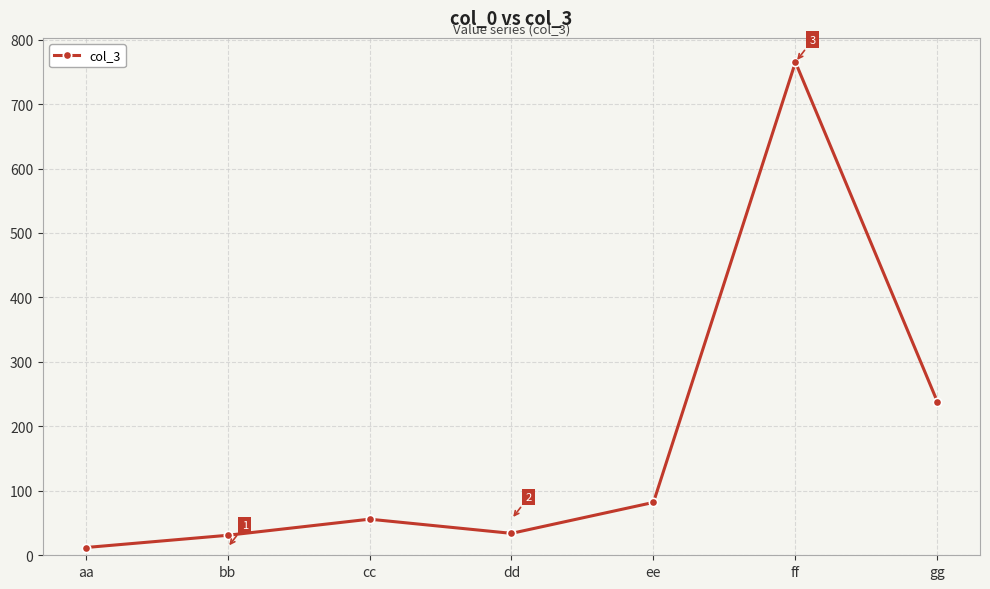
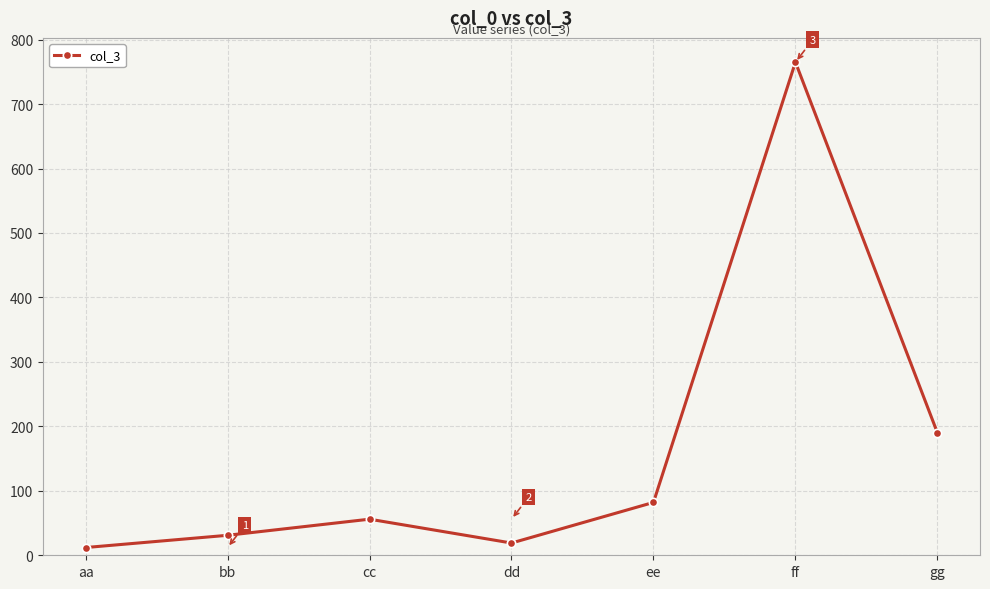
  {
    "aa": 10,
    "cc": 60,
-   "dd": 30,
+   "dd": 20,
    "ee": 80,
    "ff": 770,
-   "gg": 240
+   "gg": 190
  }
